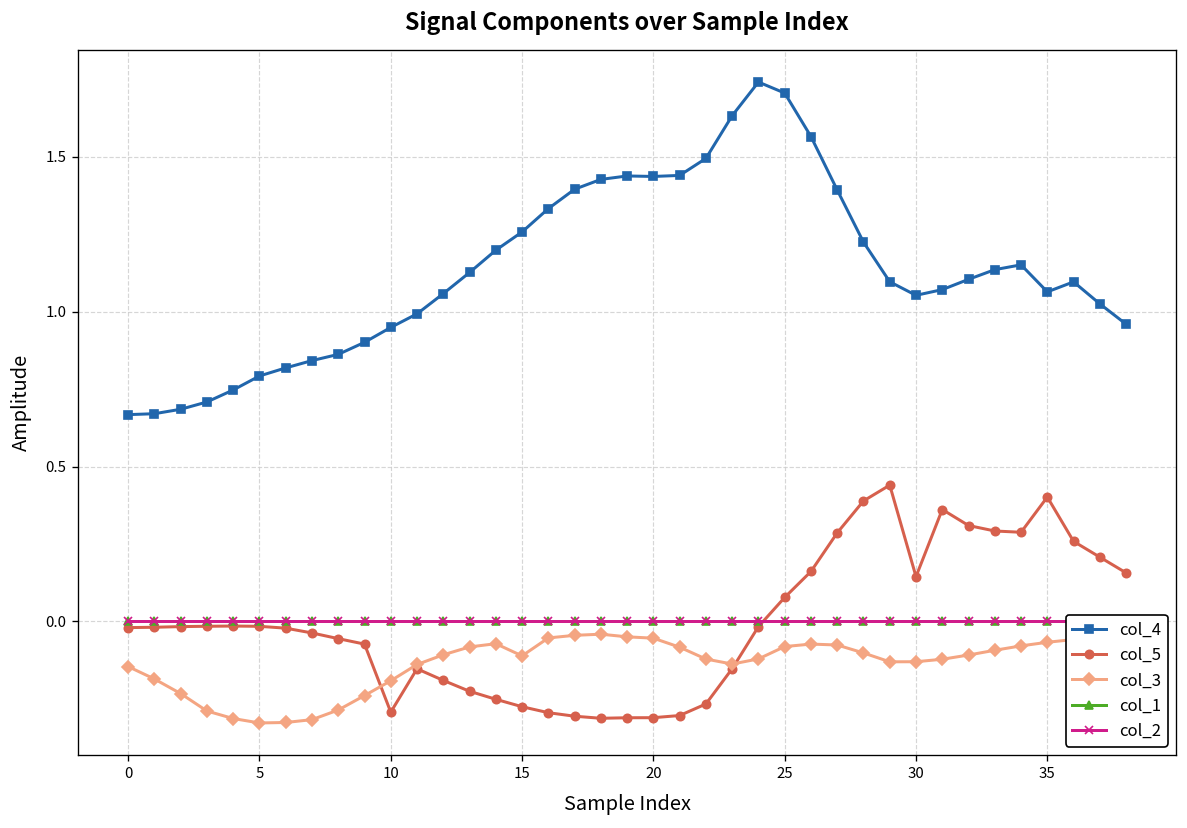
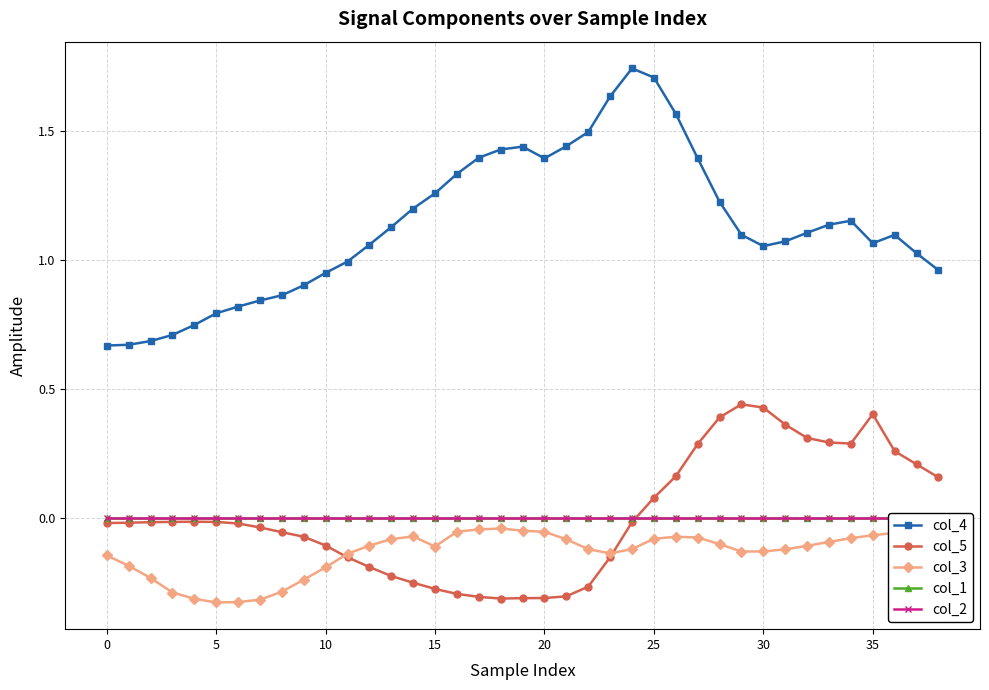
  {
    "col_4": {
      "0": 0.67,
      "5": 0.79,
      "10": 0.95,
      "15": 1.26,
-     "20": 1.44,
+     "20": 1.39,
      "25": 1.71,
      "30": 1.05,
      "35": 1.06
    },
    "col_5": {
      "0": -0.02,
      "5": -0.02,
-     "10": -0.29,
+     "10": -0.11,
      "15": -0.28,
      "20": -0.31,
      "25": 0.08,
-     "30": 0.14,
+     "30": 0.43,
      "35": 0.40
    },
    "col_3": {
      "0": -0.15,
      "5": -0.33,
      "10": -0.19,
      "15": -0.11,
      "20": -0.05,
      "25": -0.08,
      "30": -0.13,
      "35": -0.07
    },
    "col_2": {
      "0": 0.00,
      "5": 0.00,
      "10": 0.00,
      "15": 0.00,
      "20": 0.00,
      "25": 0.00,
      "30": 0.00,
      "35": 0.00
    }
  }
